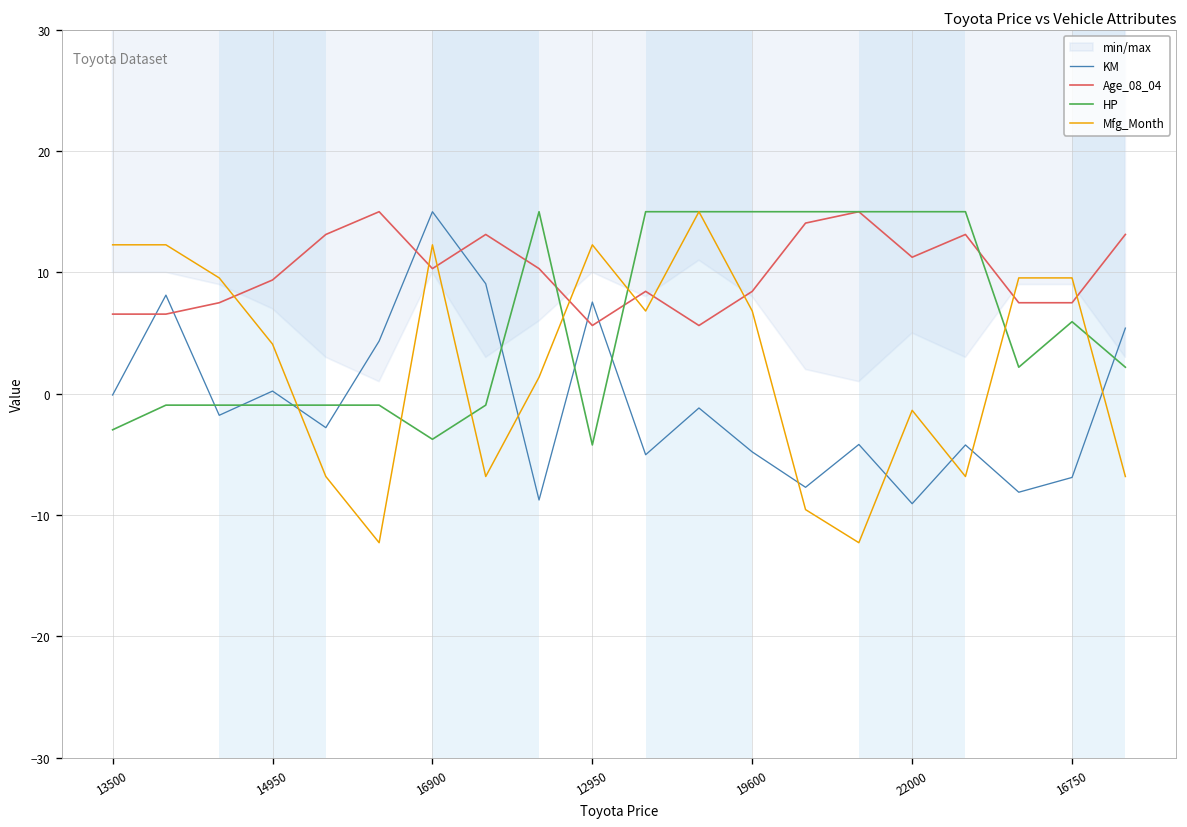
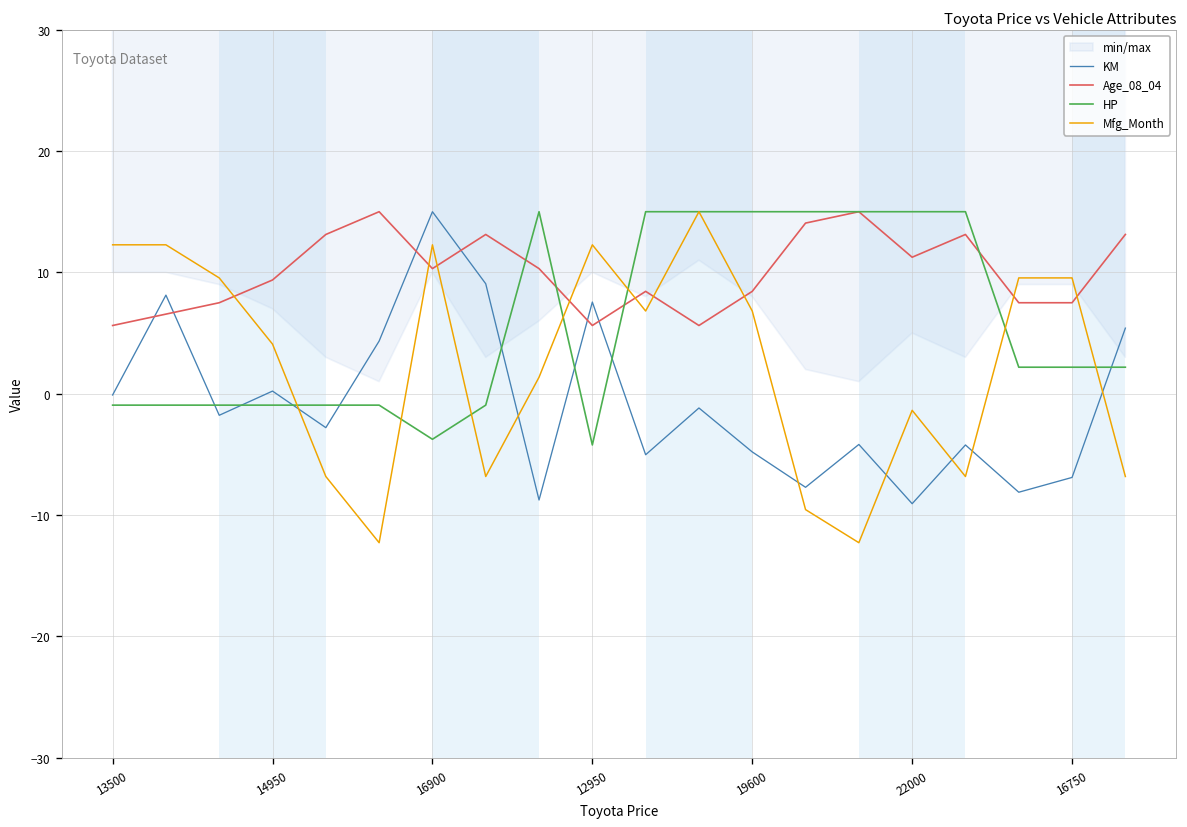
  {
    "KM": {
      "13500": -0.1,
      "14950": 0.2,
      "16900": 15.0,
      "12950": 7.6,
      "19600": -4.8,
      "22000": -9.1,
      "16750": -6.9
    },
    "Age_08_04": {
-     "13500": 6.6,
+     "13500": 5.6,
      "14950": 9.4,
      "16900": 10.3,
      "12950": 5.6,
      "19600": 8.4,
      "22000": 11.3,
      "16750": 7.5
    },
    "HP": {
-     "13500": -3.0,
+     "13500": -0.9,
      "14950": -0.9,
      "16900": -3.8,
      "12950": -4.2,
      "19600": 15.0,
      "22000": 15.0,
-     "16750": 5.9
+     "16750": 2.2
    },
    "Mfg_Month": {
      "13500": 12.3,
      "14950": 4.1,
      "16900": 12.3,
      "12950": 12.3,
      "19600": 6.8,
      "22000": -1.4,
      "16750": 9.5
    }
  }
